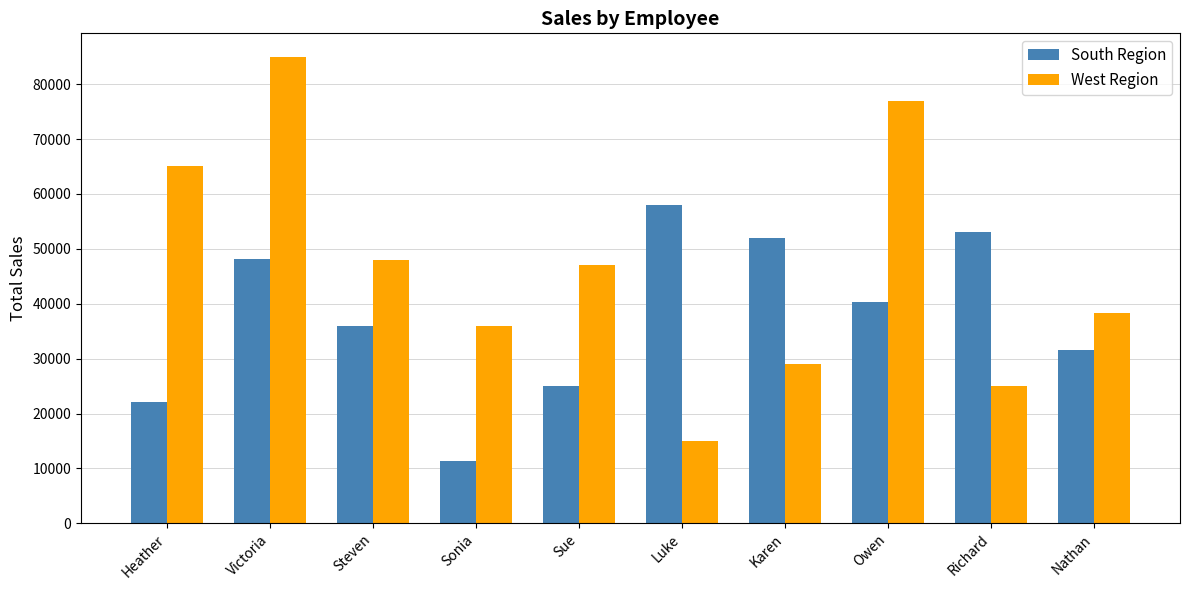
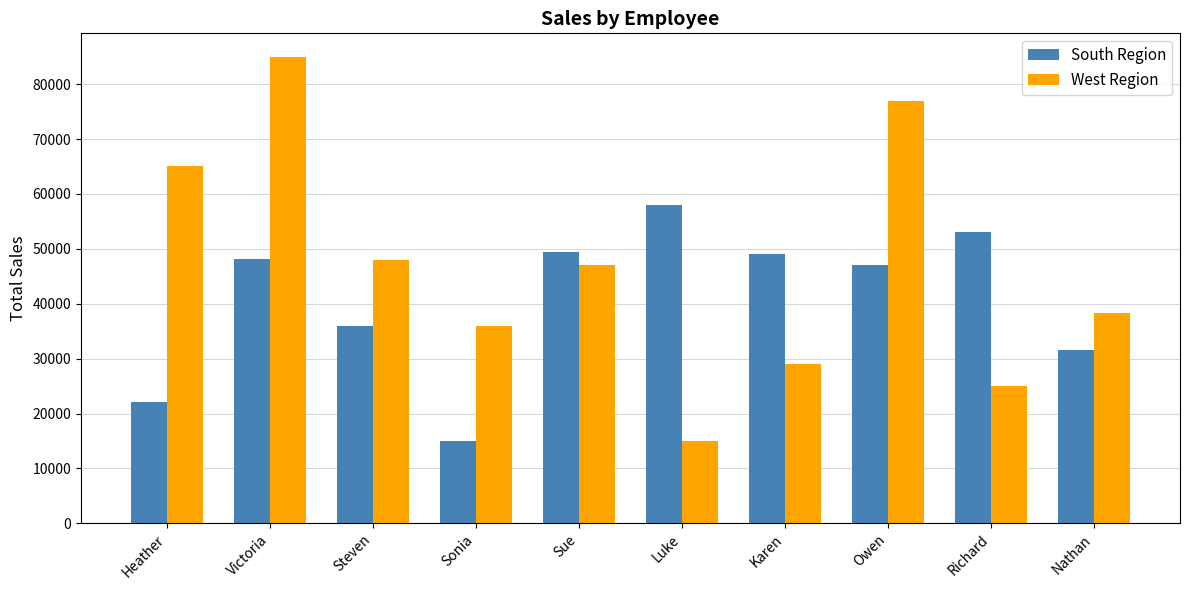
  {
    "South Region": {
      "Heather": 22000,
      "Victoria": 48000,
      "Steven": 36000,
-     "Sonia": 11000,
-     "Sue": 25000,
+     "Sonia": 15000,
+     "Sue": 49000,
      "Luke": 58000,
-     "Karen": 52000,
-     "Owen": 40000,
+     "Karen": 49000,
+     "Owen": 47000,
      "Richard": 53000,
      "Nathan": 32000
    },
    "West Region": {
      "Heather": 65000,
      "Victoria": 85000,
      "Steven": 48000,
      "Sonia": 36000,
      "Sue": 47000,
      "Luke": 15000,
      "Karen": 29000,
      "Owen": 77000,
      "Richard": 25000,
      "Nathan": 38000
    }
  }
